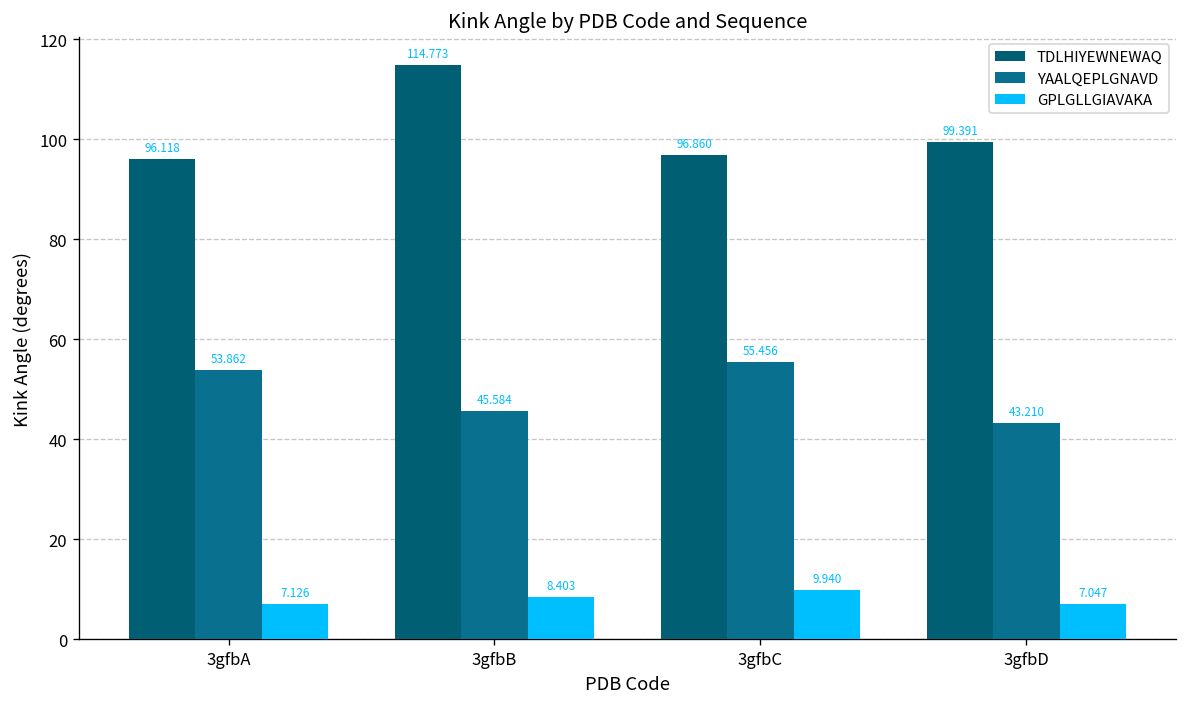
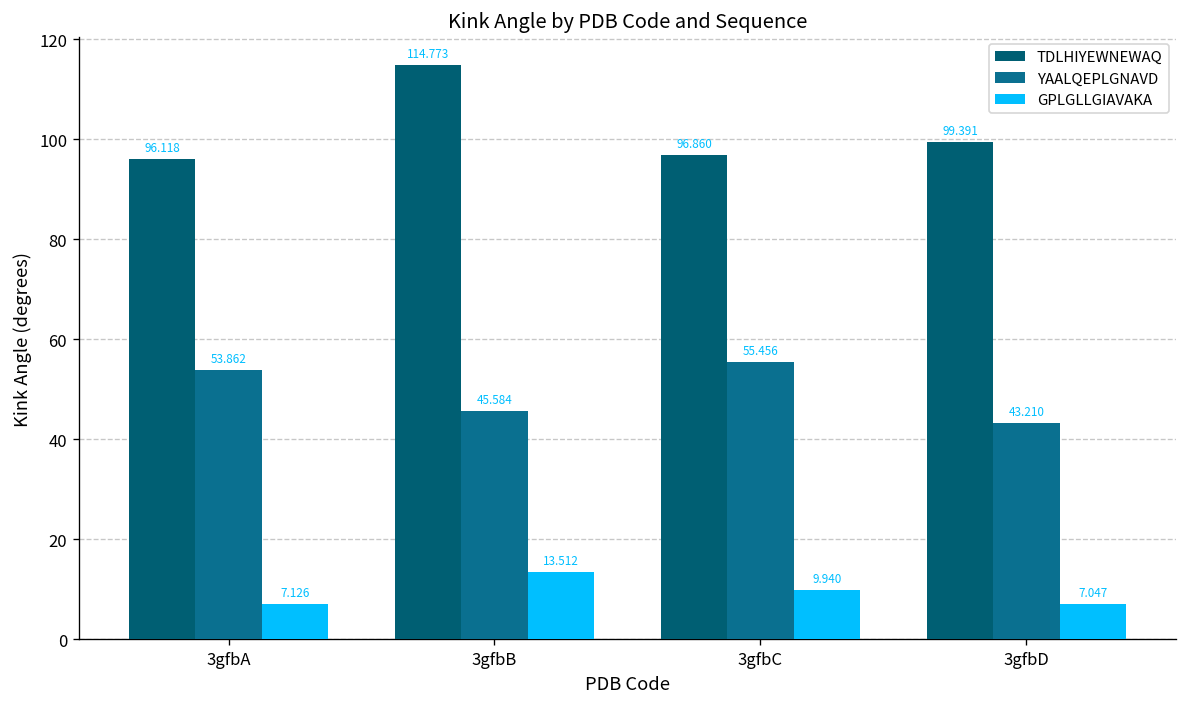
  {
    "GPLGLLGIAVAKA": {
      "3gfbA": 7.126,
-     "3gfbB": 8.403,
+     "3gfbB": 13.512,
      "3gfbC": 9.940,
      "3gfbD": 7.047
    }
  }
